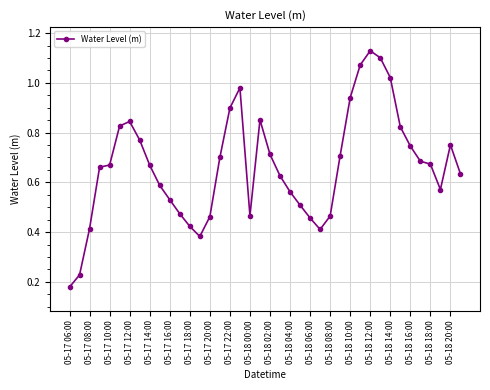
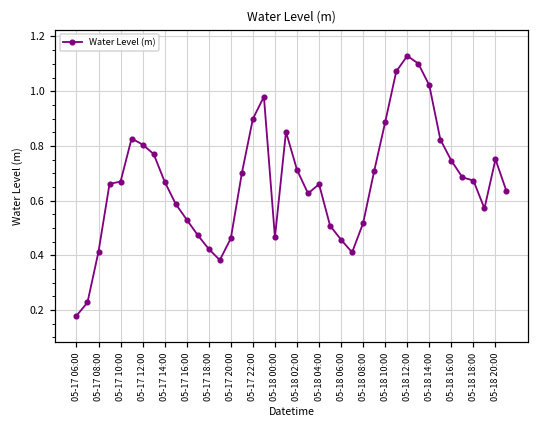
  {
    "05-17 06:00": 0.18,
    "05-17 08:00": 0.41,
    "05-17 10:00": 0.67,
-   "05-17 12:00": 0.84,
+   "05-17 12:00": 0.80,
    "05-17 14:00": 0.67,
    "05-17 16:00": 0.53,
    "05-17 18:00": 0.42,
    "05-17 20:00": 0.46,
    "05-17 22:00": 0.90,
    "05-18 00:00": 0.47,
    "05-18 02:00": 0.71,
-   "05-18 04:00": 0.56,
+   "05-18 04:00": 0.66,
    "05-18 06:00": 0.46,
-   "05-18 08:00": 0.46,
-   "05-18 10:00": 0.94,
+   "05-18 08:00": 0.52,
+   "05-18 10:00": 0.89,
    "05-18 12:00": 1.13,
    "05-18 14:00": 1.02,
    "05-18 16:00": 0.75,
    "05-18 18:00": 0.67,
    "05-18 20:00": 0.75
  }
